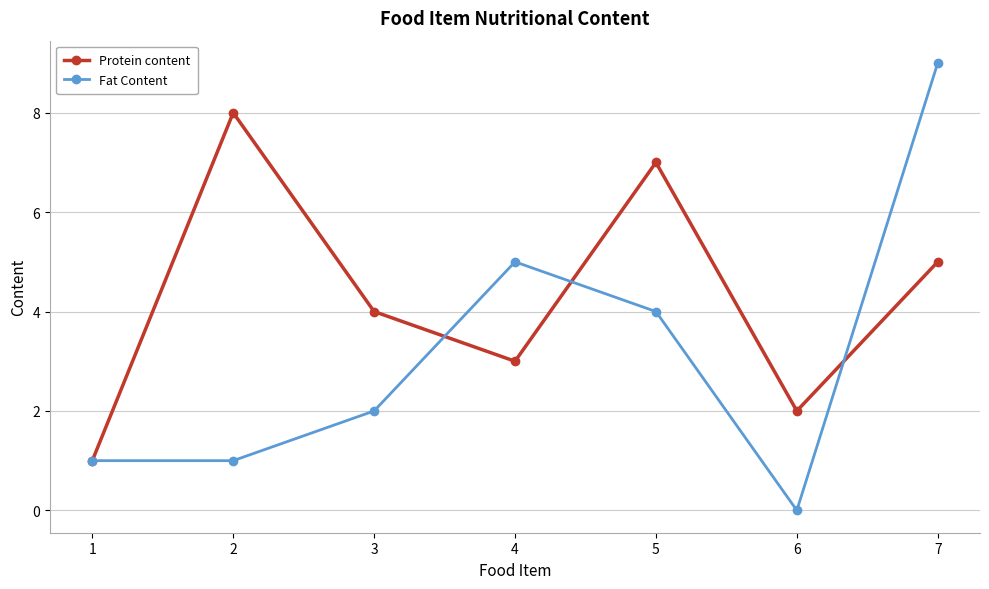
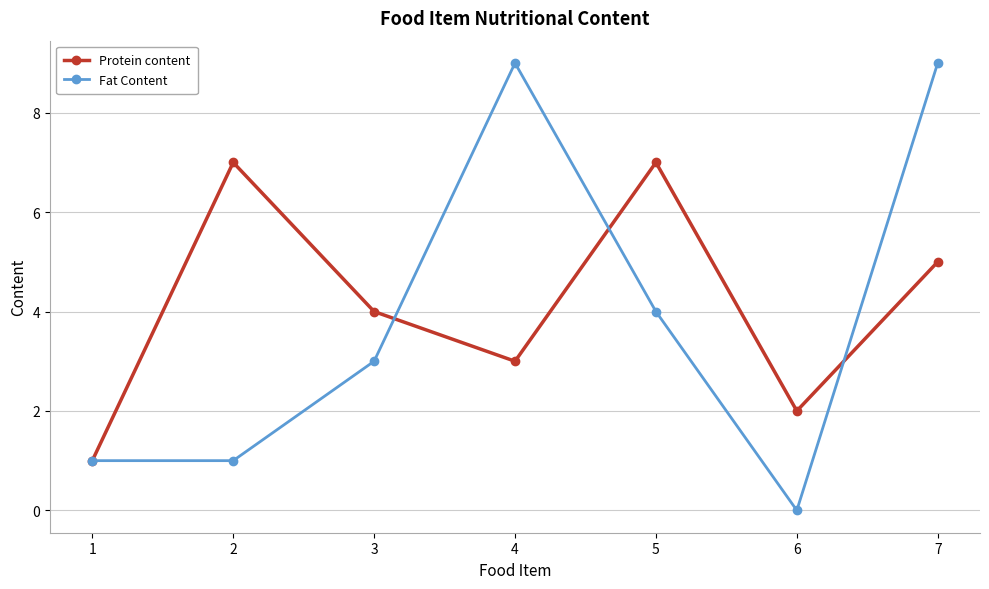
  {
    "Protein content": {
-     "2": 8,
+     "2": 7,
      "3": 4,
      "4": 3,
      "5": 7,
      "6": 2,
      "7": 5
    },
    "Fat Content": {
      "2": 1,
-     "3": 2,
-     "4": 5,
+     "3": 3,
+     "4": 9,
      "5": 4,
      "6": 0,
      "7": 9
    }
  }
